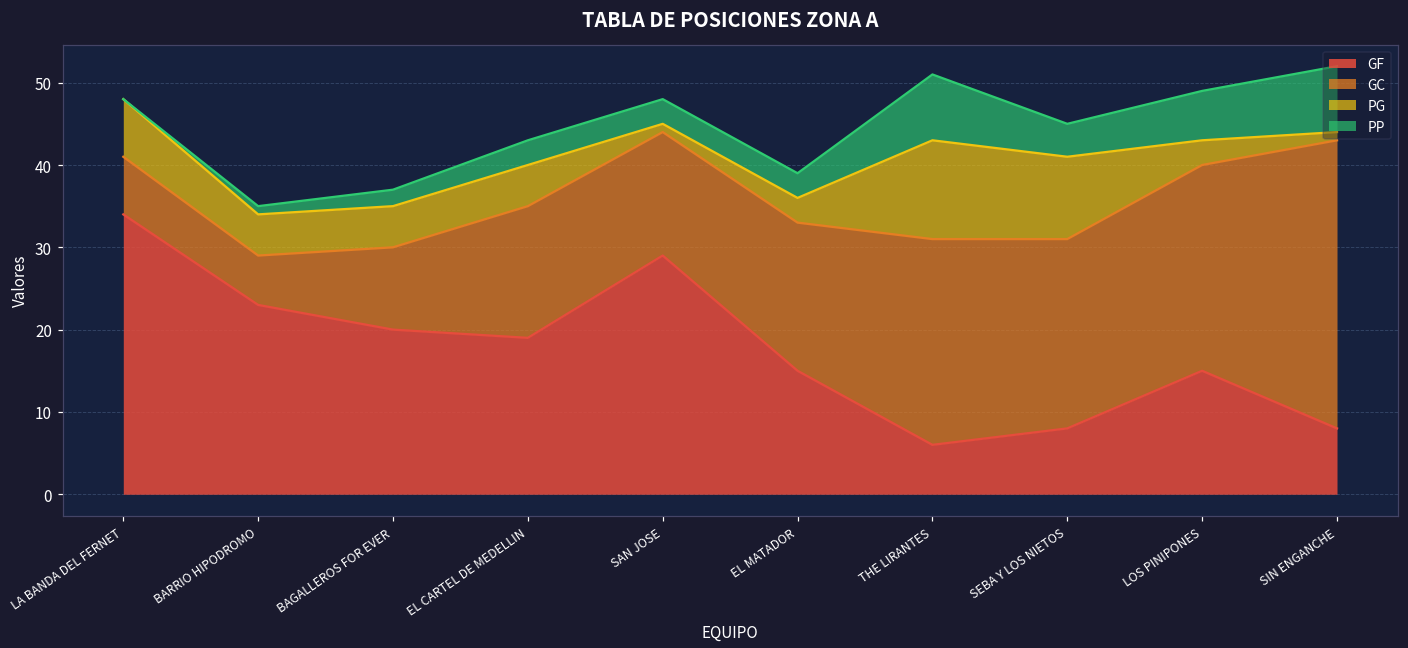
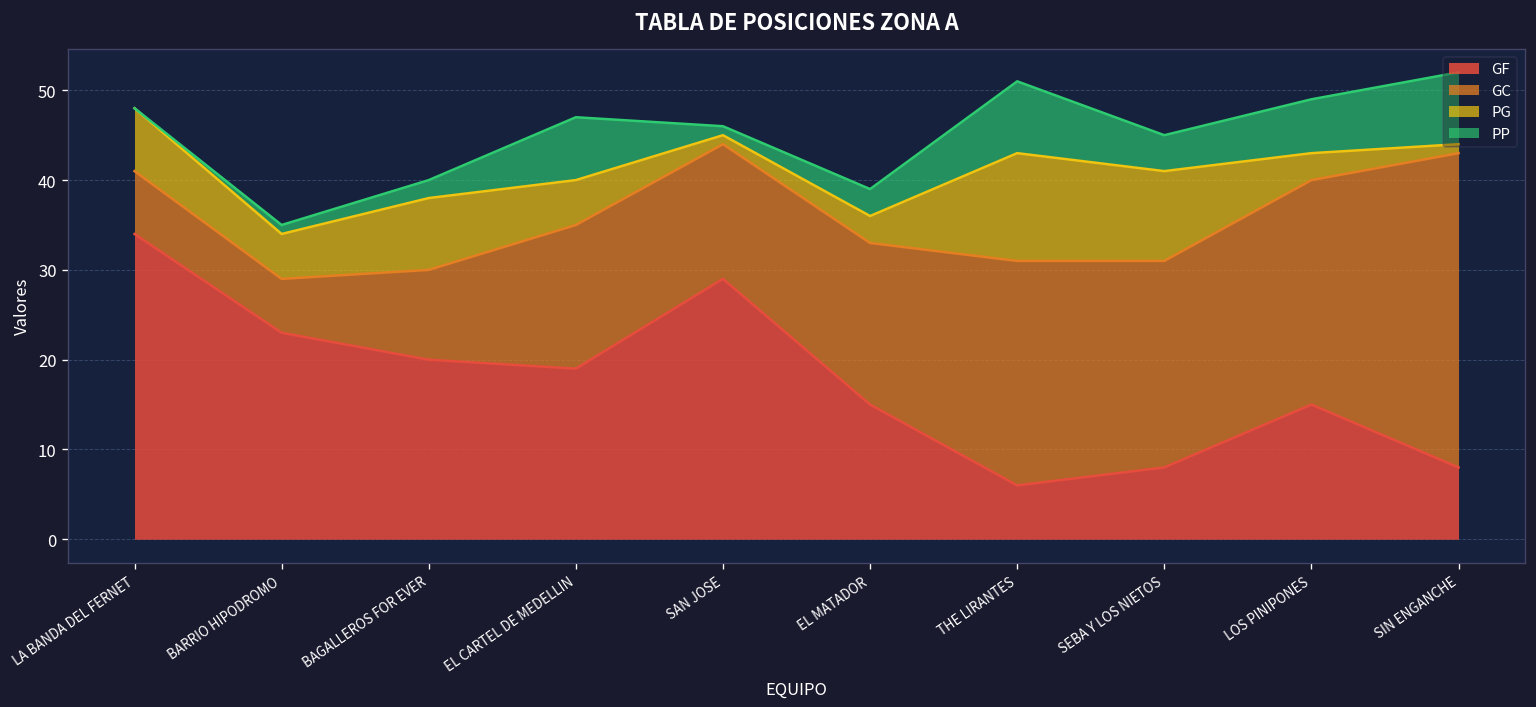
  {
    "PG": {
      "BARRIO HIPODROMO": 5,
-     "BAGALLEROS FOR EVER": 5,
+     "BAGALLEROS FOR EVER": 8,
      "EL CARTEL DE MEDELLIN": 5,
      "SAN JOSE": 1,
      "EL MATADOR": 3,
      "THE LIRANTES": 12,
      "SEBA Y LOS NIETOS": 10,
      "LOS PINIPONES": 3
    },
    "PP": {
      "BARRIO HIPODROMO": 1,
      "BAGALLEROS FOR EVER": 2,
-     "EL CARTEL DE MEDELLIN": 3,
-     "SAN JOSE": 3,
+     "EL CARTEL DE MEDELLIN": 7,
+     "SAN JOSE": 1,
      "EL MATADOR": 3,
      "THE LIRANTES": 8,
      "SEBA Y LOS NIETOS": 4,
      "LOS PINIPONES": 6
    }
  }
